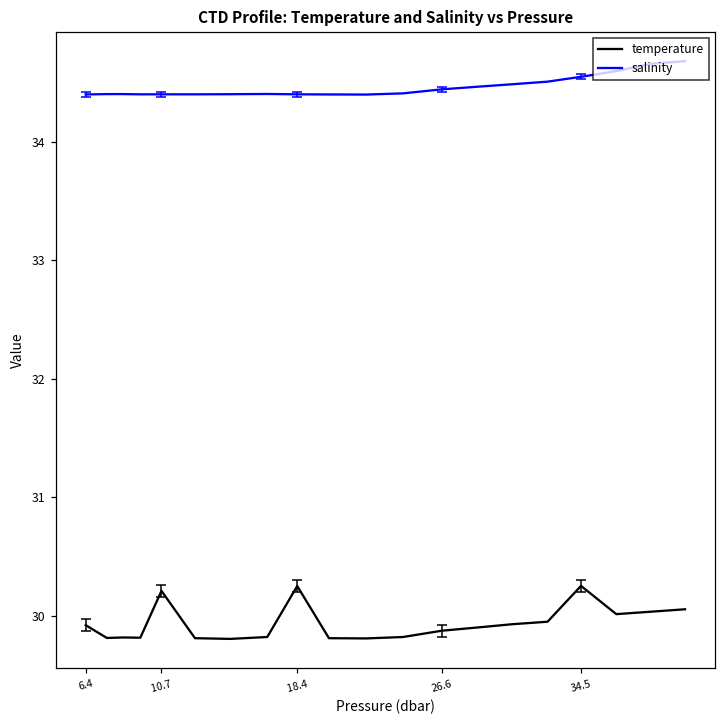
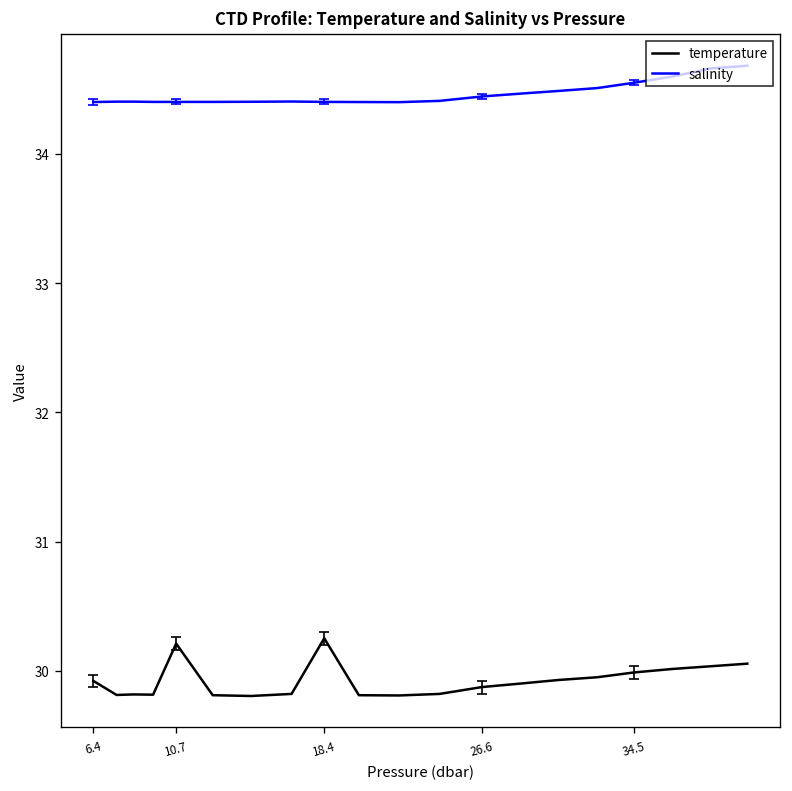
  {
    "temperature": {
      "6.4": 29.92,
      "10.7": 30.21,
      "18.4": 30.25,
      "26.6": 29.88,
-     "34.5": 30.25
+     "34.5": 29.99
    }
  }
